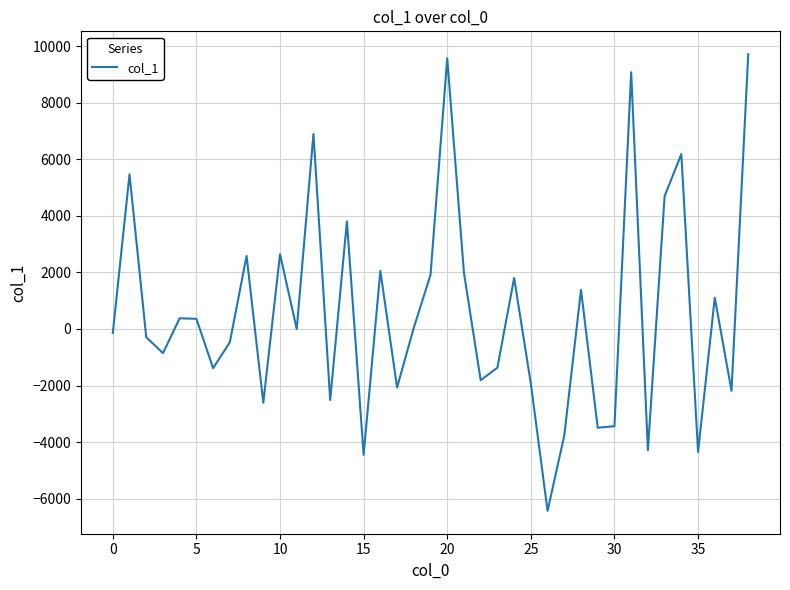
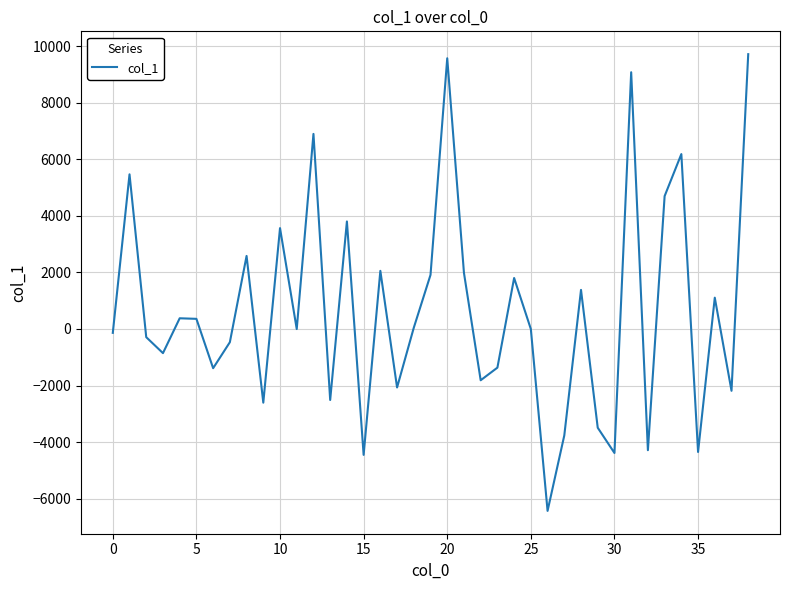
  {
    "0": -100,
    "5": 400,
-   "10": 2600,
+   "10": 3600,
    "15": -4500,
    "20": 9600,
-   "25": -1900,
-   "30": -3400,
+   "25": 0,
+   "30": -4400,
    "35": -4300
  }
